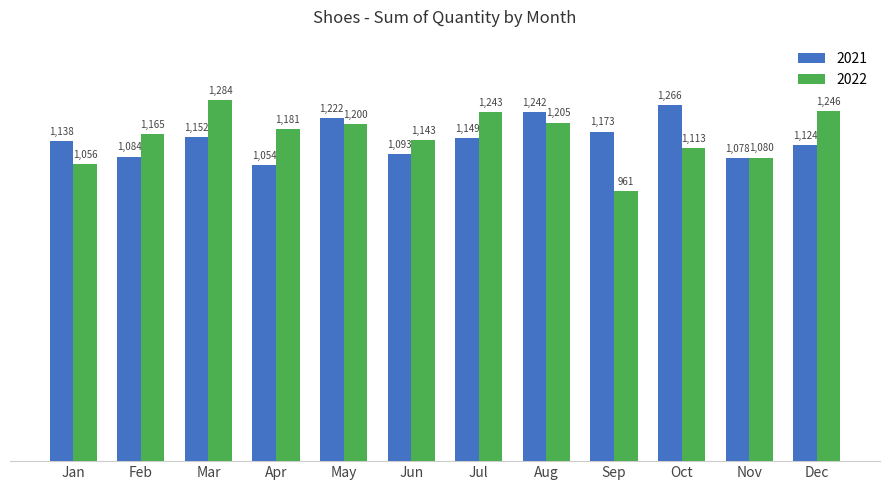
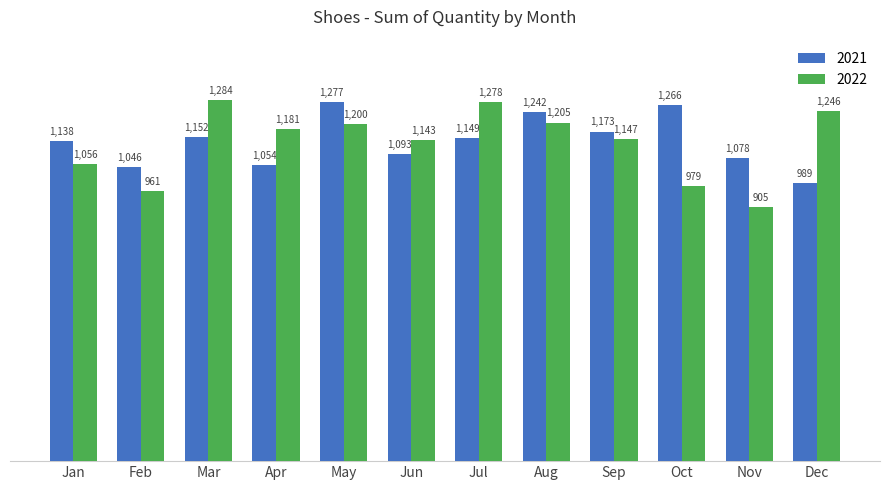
  {
    "2021": {
      "Jan": "1,138",
-     "Feb": "1,084",
+     "Feb": "1,046",
      "Mar": "1,152",
      "Apr": "1,054",
-     "May": "1,222",
+     "May": "1,277",
      "Jun": "1,093",
      "Jul": "1,149",
      "Aug": "1,242",
      "Sep": "1,173",
      "Oct": "1,266",
      "Nov": "1,078",
-     "Dec": "1,124"
+     "Dec": "989"
    },
    "2022": {
      "Jan": "1,056",
-     "Feb": "1,165",
+     "Feb": "961",
      "Mar": "1,284",
      "Apr": "1,181",
      "May": "1,200",
      "Jun": "1,143",
-     "Jul": "1,243",
+     "Jul": "1,278",
      "Aug": "1,205",
-     "Sep": "961",
-     "Oct": "1,113",
-     "Nov": "1,080",
+     "Sep": "1,147",
+     "Oct": "979",
+     "Nov": "905",
      "Dec": "1,246"
    }
  }
